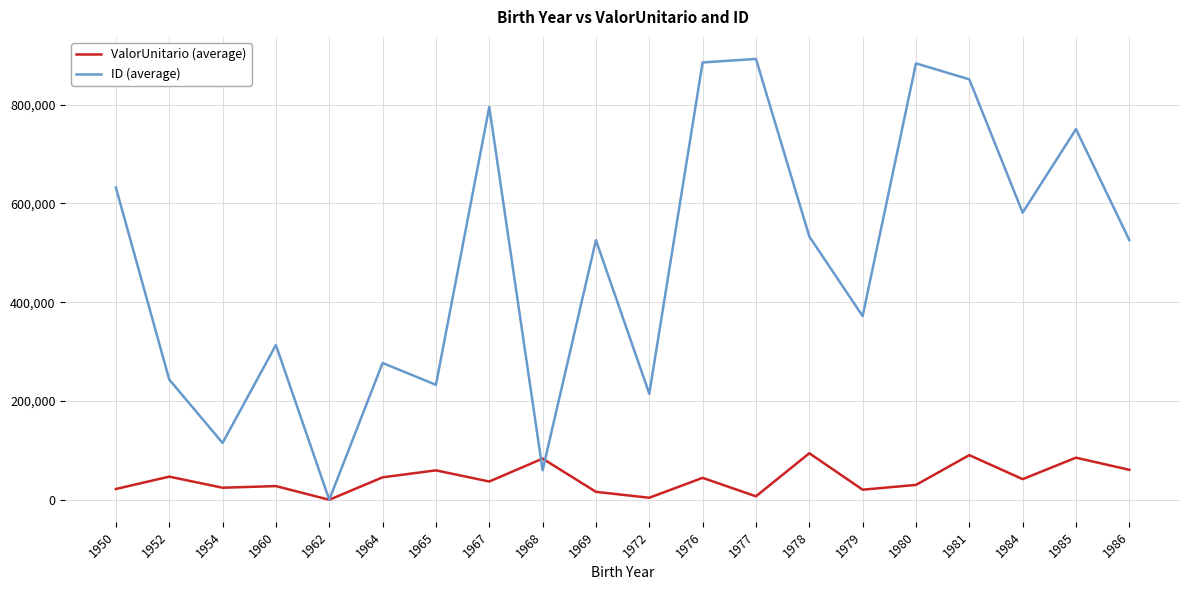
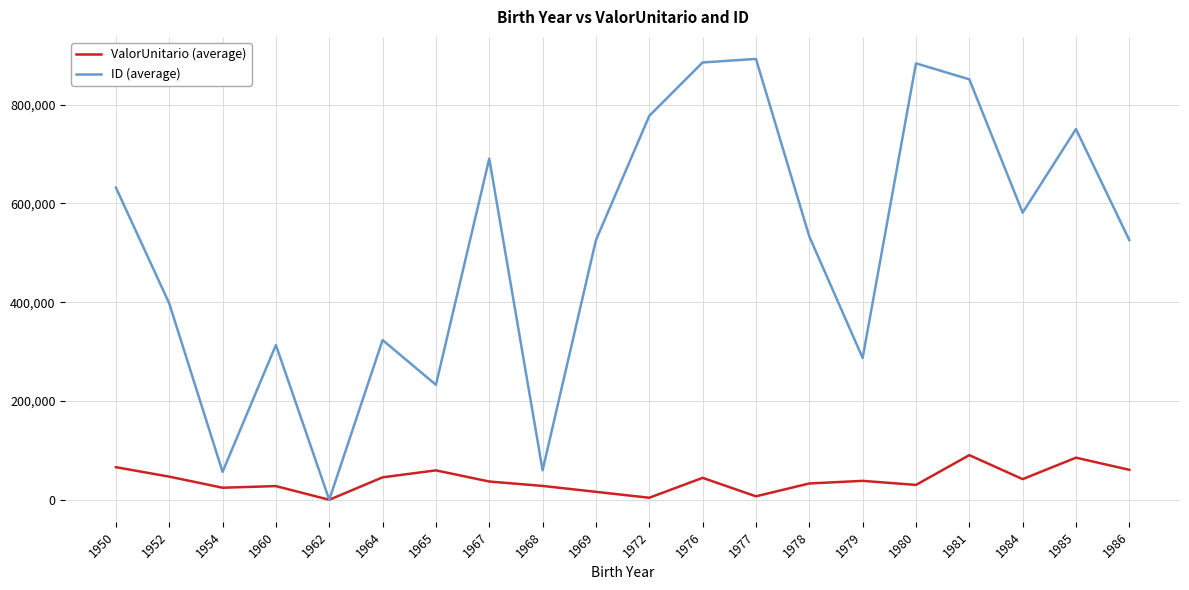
  {
    "ValorUnitario (average)": {
-     "1950": "20,000",
+     "1950": "70,000",
      "1952": "50,000",
      "1954": "20,000",
      "1960": "30,000",
      "1964": "50,000",
      "1965": "60,000",
      "1967": "40,000",
-     "1968": "80,000",
+     "1968": "30,000",
      "1969": "20,000",
      "1972": "0",
      "1976": "40,000",
      "1977": "10,000",
-     "1978": "90,000",
-     "1979": "20,000",
+     "1978": "30,000",
+     "1979": "40,000",
      "1980": "30,000",
      "1981": "90,000",
      "1984": "40,000",
      "1985": "90,000",
      "1986": "60,000"
    },
    "ID (average)": {
      "1950": "630,000",
-     "1952": "240,000",
-     "1954": "120,000",
+     "1952": "400,000",
+     "1954": "60,000",
      "1960": "310,000",
-     "1964": "280,000",
+     "1964": "320,000",
      "1965": "230,000",
-     "1967": "800,000",
+     "1967": "690,000",
      "1968": "60,000",
      "1969": "530,000",
-     "1972": "210,000",
+     "1972": "780,000",
      "1976": "890,000",
      "1977": "890,000",
      "1978": "530,000",
-     "1979": "370,000",
+     "1979": "290,000",
      "1980": "880,000",
      "1981": "850,000",
      "1984": "580,000",
      "1985": "750,000",
      "1986": "530,000"
    }
  }
